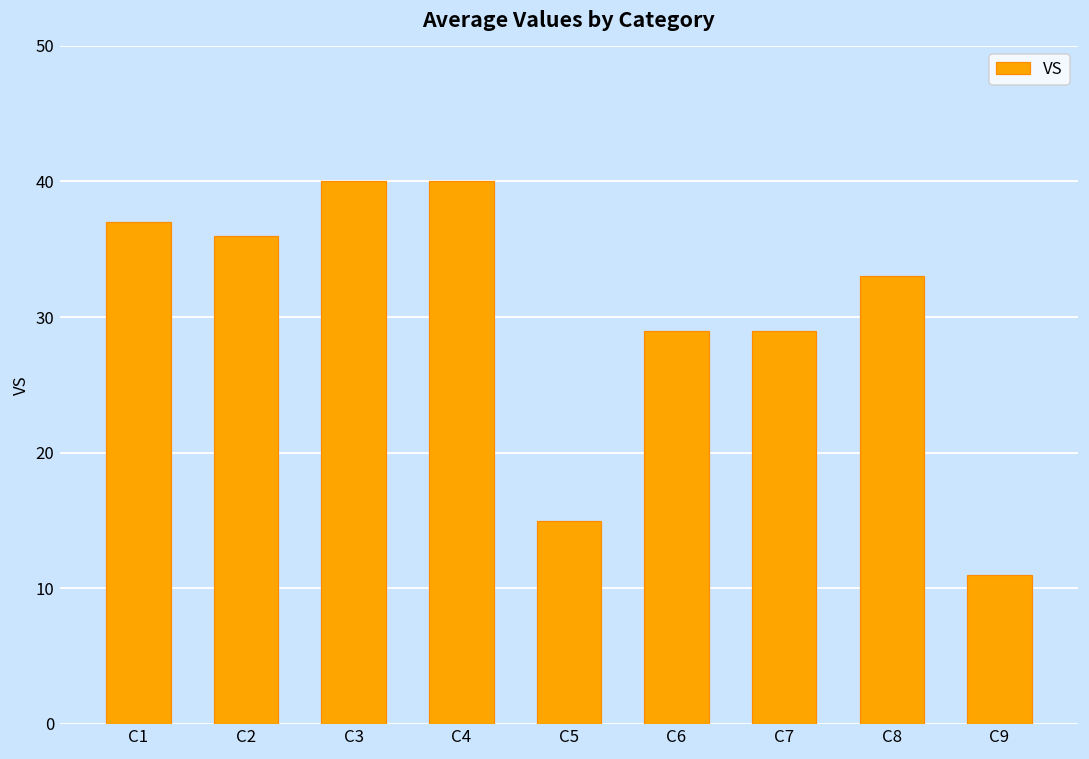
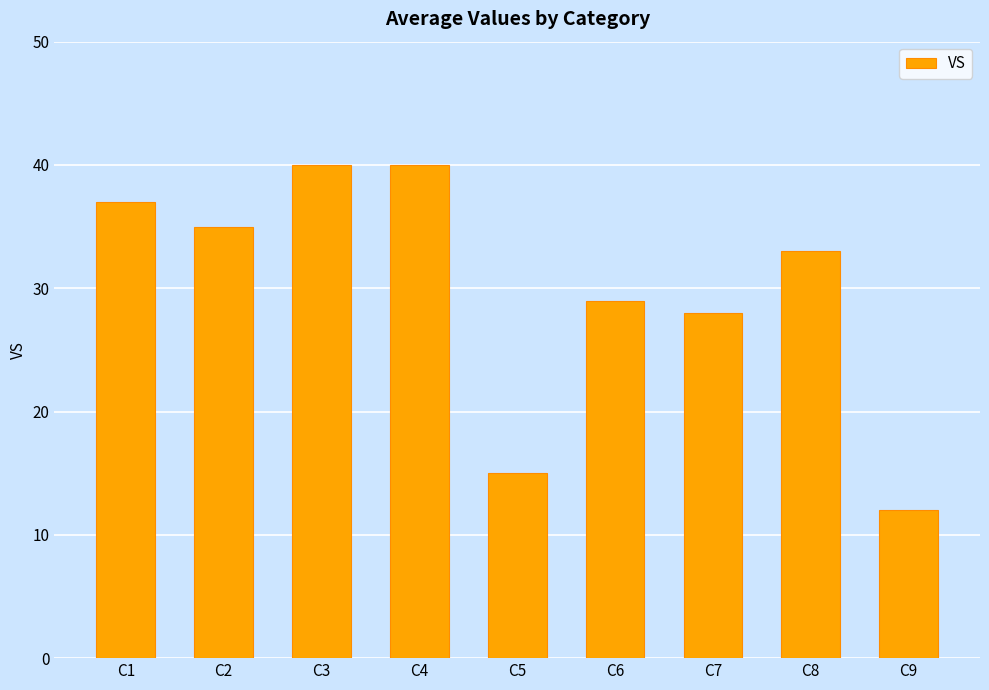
  {
    "C1": 37,
-   "C2": 36,
+   "C2": 35,
    "C3": 40,
    "C4": 40,
    "C5": 15,
    "C6": 29,
-   "C7": 29,
+   "C7": 28,
    "C8": 33,
-   "C9": 11
+   "C9": 12
  }
